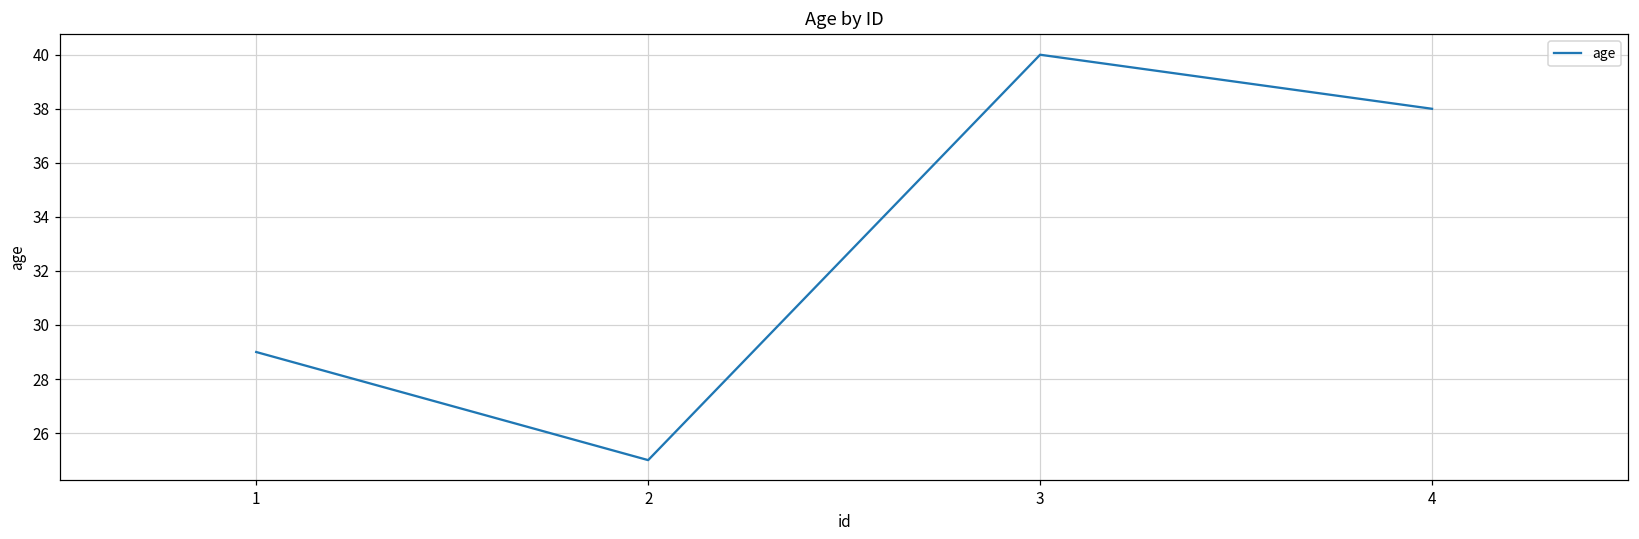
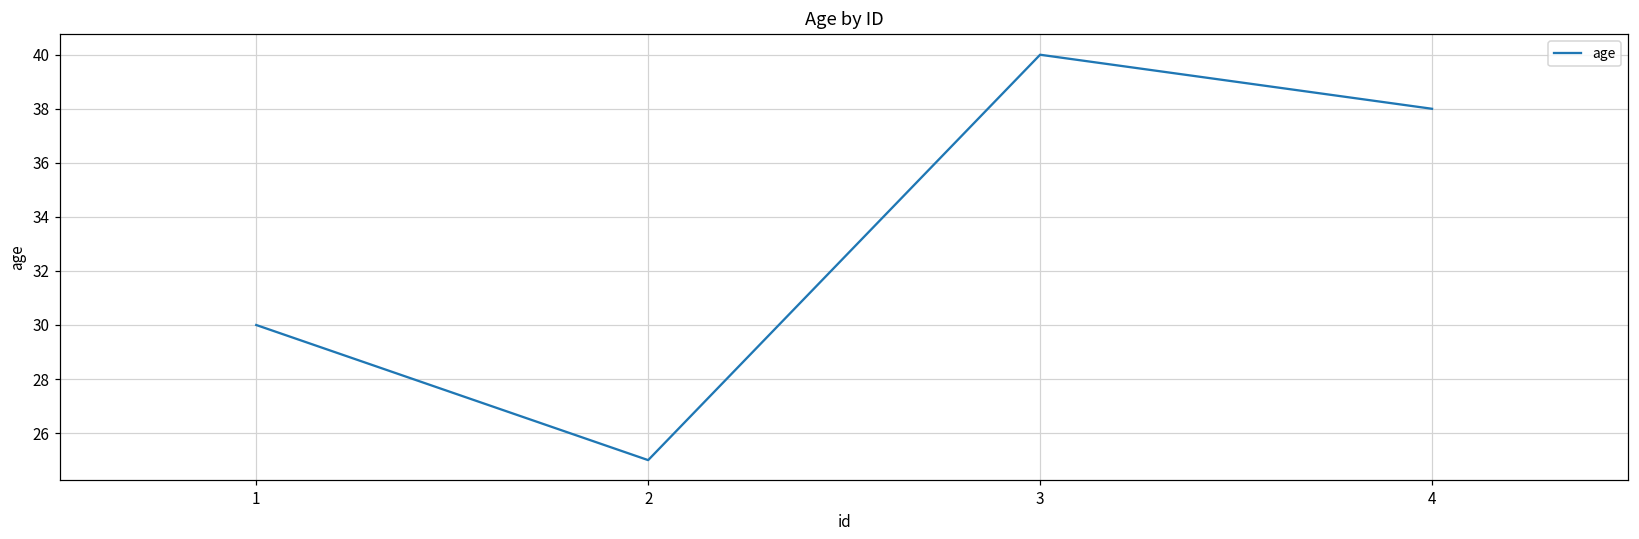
  {
-   "1": 29,
+   "1": 30,
    "2": 25,
    "3": 40,
    "4": 38
  }
